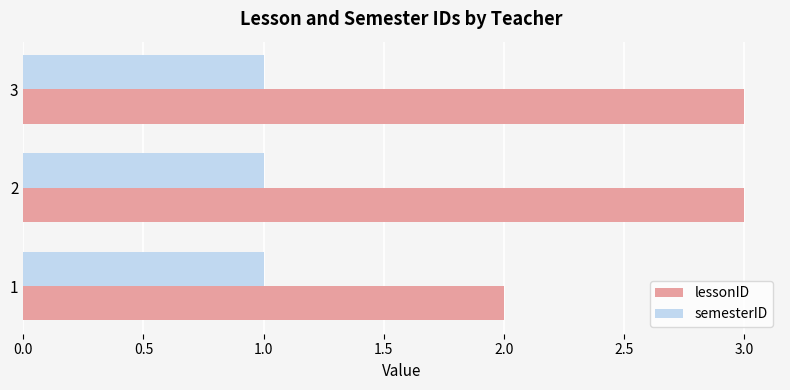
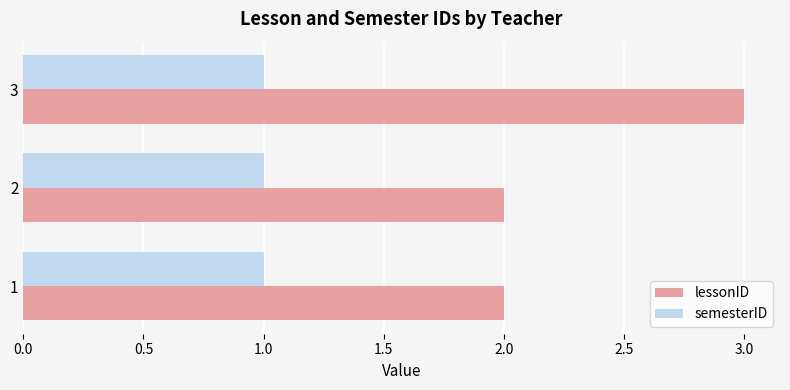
  {
    "lessonID": {
      "3": 3,
-     "2": 3,
+     "2": 2,
      "1": 2
    },
    "semesterID": {
      "3": 1,
      "2": 1,
      "1": 1
    }
  }
